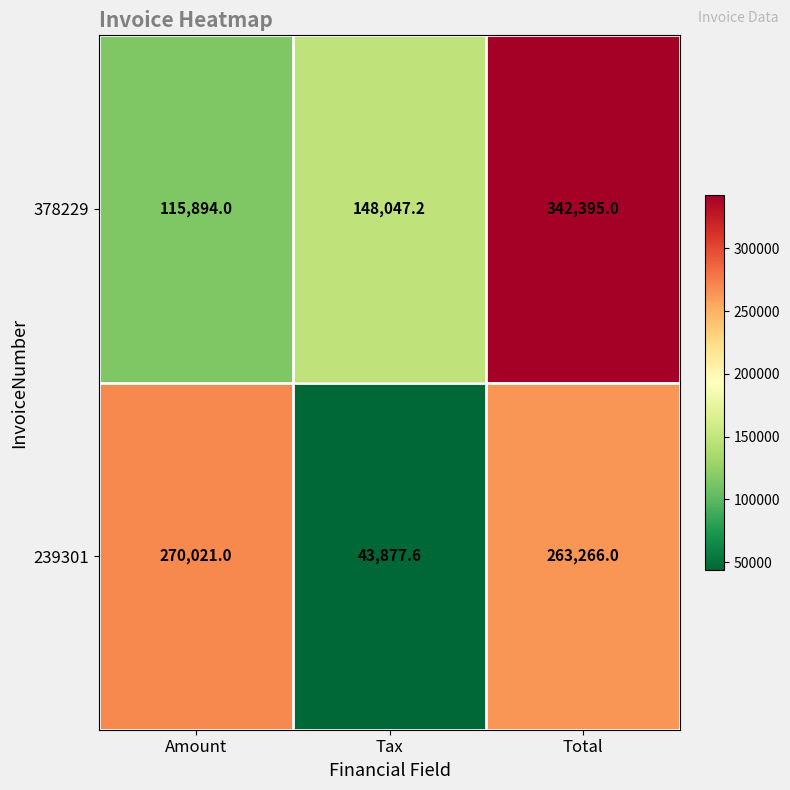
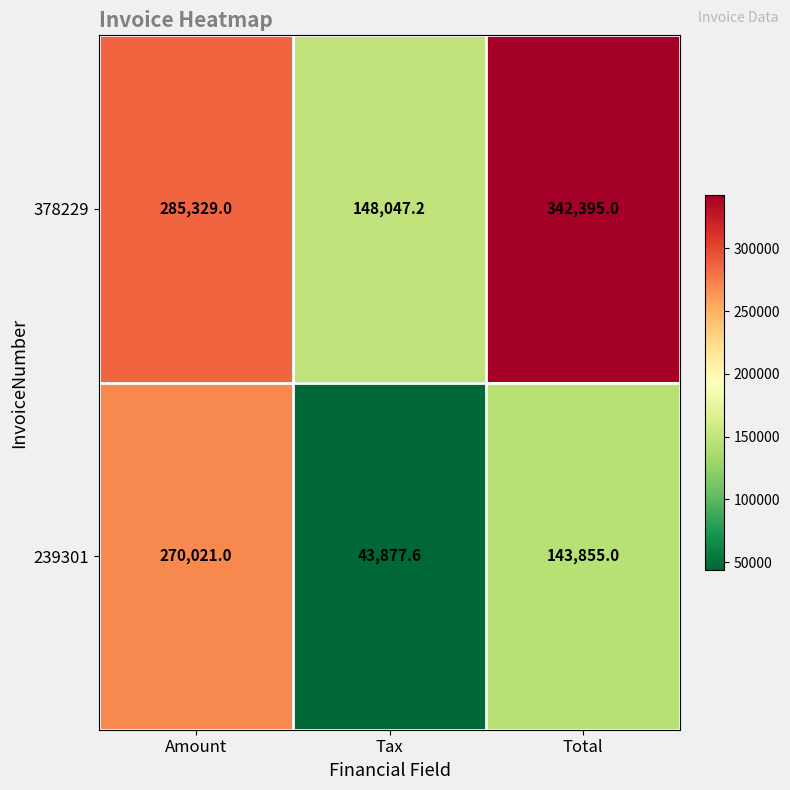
  {
    "378229": {
-     "Amount": "115,894.0",
+     "Amount": "285,329.0",
      "Tax": "148,047.2",
      "Total": "342,395.0"
    },
    "239301": {
      "Amount": "270,021.0",
      "Tax": "43,877.6",
-     "Total": "263,266.0"
+     "Total": "143,855.0"
    }
  }
